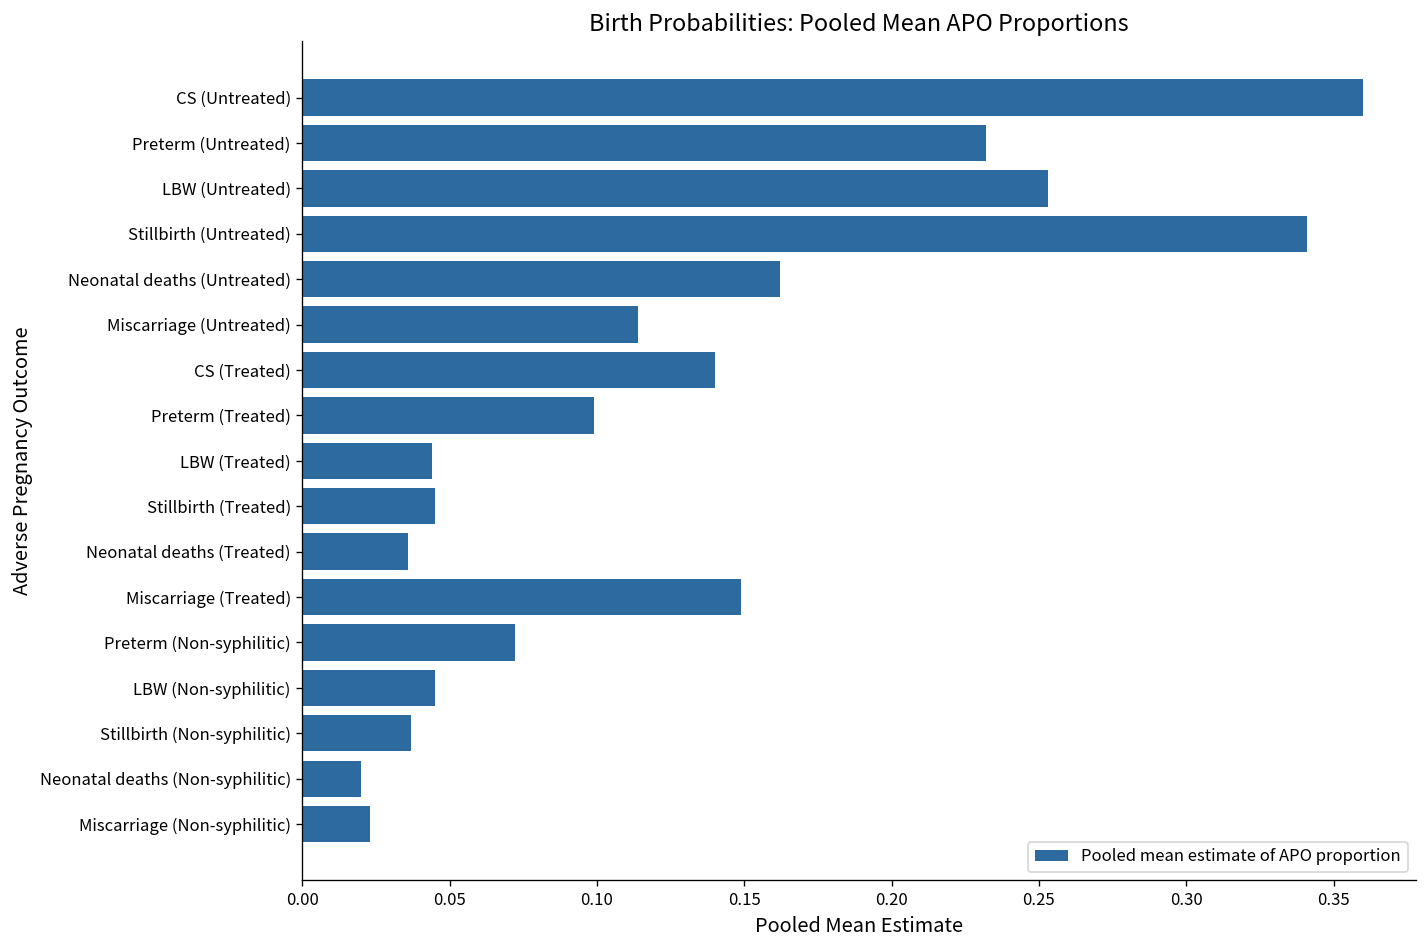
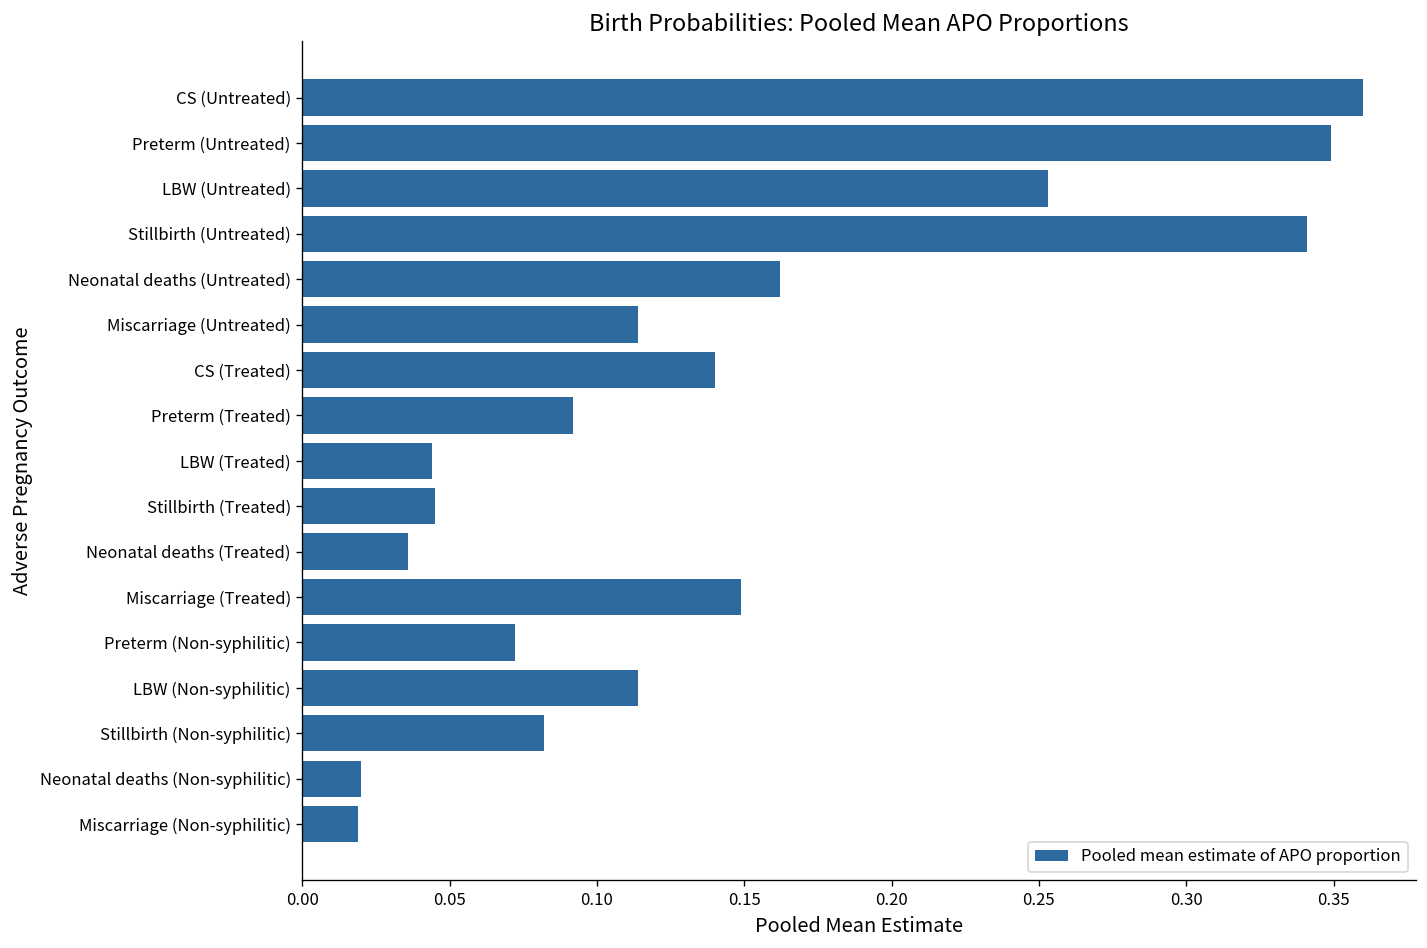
  {
    "CS (Untreated)": 0.360,
-   "Preterm (Untreated)": 0.232,
+   "Preterm (Untreated)": 0.349,
    "LBW (Untreated)": 0.253,
    "Stillbirth (Untreated)": 0.341,
    "Neonatal deaths (Untreated)": 0.162,
    "Miscarriage (Untreated)": 0.114,
    "CS (Treated)": 0.140,
-   "Preterm (Treated)": 0.099,
+   "Preterm (Treated)": 0.092,
    "LBW (Treated)": 0.044,
    "Stillbirth (Treated)": 0.045,
    "Neonatal deaths (Treated)": 0.036,
    "Miscarriage (Treated)": 0.149,
    "Preterm (Non-syphilitic)": 0.072,
-   "LBW (Non-syphilitic)": 0.045,
-   "Stillbirth (Non-syphilitic)": 0.037,
+   "LBW (Non-syphilitic)": 0.114,
+   "Stillbirth (Non-syphilitic)": 0.082,
    "Neonatal deaths (Non-syphilitic)": 0.020,
-   "Miscarriage (Non-syphilitic)": 0.023
+   "Miscarriage (Non-syphilitic)": 0.019
  }
